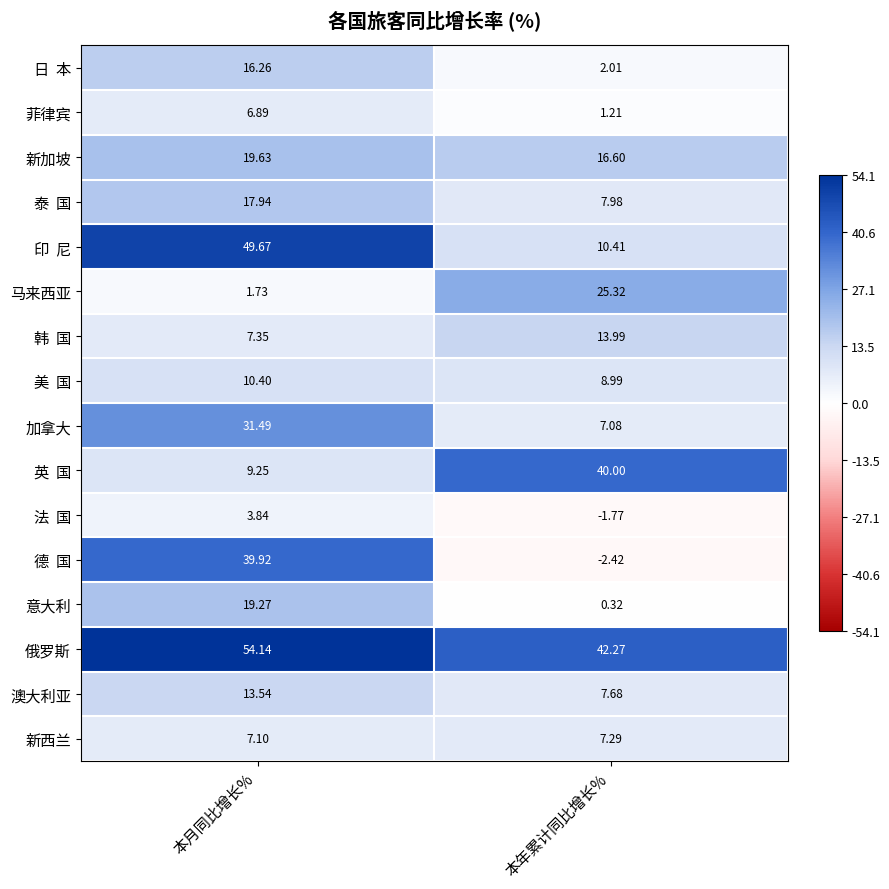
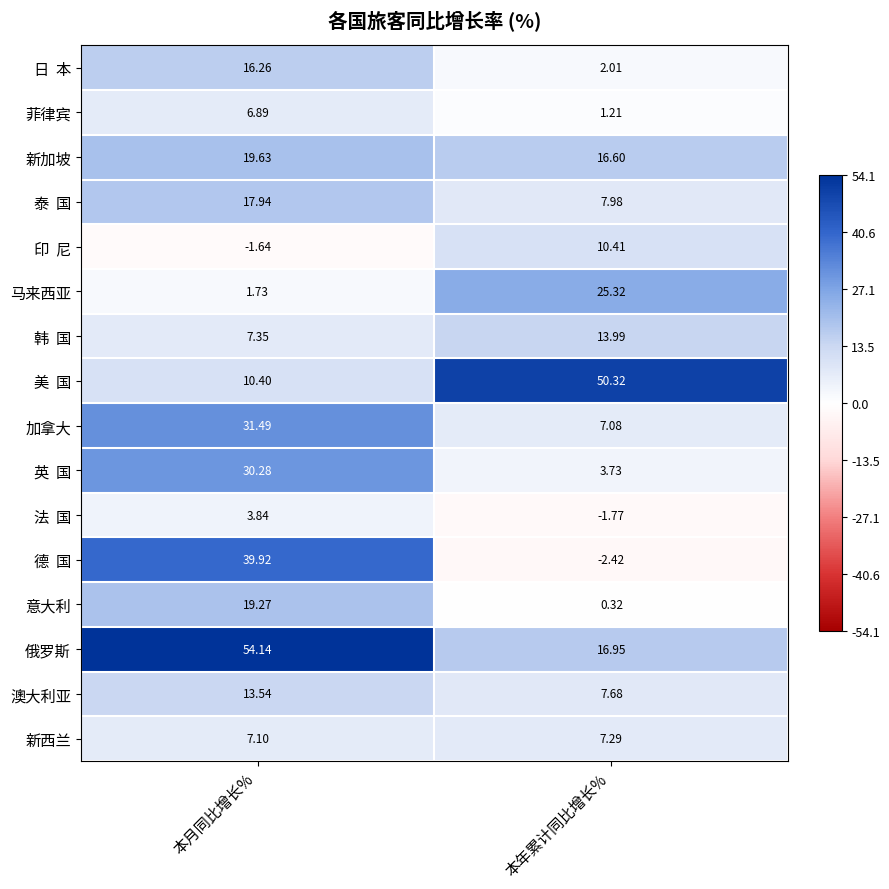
  {
    "日 本": {
      "本月同比增长%": 16.26,
      "本年累计同比增长%": 2.01
    },
    "菲律宾": {
      "本月同比增长%": 6.89,
      "本年累计同比增长%": 1.21
    },
    "新加坡": {
      "本月同比增长%": 19.63,
      "本年累计同比增长%": 16.60
    },
    "泰 国": {
      "本月同比增长%": 17.94,
      "本年累计同比增长%": 7.98
    },
    "印 尼": {
-     "本月同比增长%": 49.67,
+     "本月同比增长%": -1.64,
      "本年累计同比增长%": 10.41
    },
    "马来西亚": {
      "本月同比增长%": 1.73,
      "本年累计同比增长%": 25.32
    },
    "韩 国": {
      "本月同比增长%": 7.35,
      "本年累计同比增长%": 13.99
    },
    "美 国": {
      "本月同比增长%": 10.40,
-     "本年累计同比增长%": 8.99
+     "本年累计同比增长%": 50.32
    },
    "加拿大": {
      "本月同比增长%": 31.49,
      "本年累计同比增长%": 7.08
    },
    "英 国": {
-     "本月同比增长%": 9.25,
-     "本年累计同比增长%": 40.00
+     "本月同比增长%": 30.28,
+     "本年累计同比增长%": 3.73
    },
    "法 国": {
      "本月同比增长%": 3.84,
      "本年累计同比增长%": -1.77
    },
    "德 国": {
      "本月同比增长%": 39.92,
      "本年累计同比增长%": -2.42
    },
    "意大利": {
      "本月同比增长%": 19.27,
      "本年累计同比增长%": 0.32
    },
    "俄罗斯": {
      "本月同比增长%": 54.14,
-     "本年累计同比增长%": 42.27
+     "本年累计同比增长%": 16.95
    },
    "澳大利亚": {
      "本月同比增长%": 13.54,
      "本年累计同比增长%": 7.68
    },
    "新西兰": {
      "本月同比增长%": 7.10,
      "本年累计同比增长%": 7.29
    }
  }
